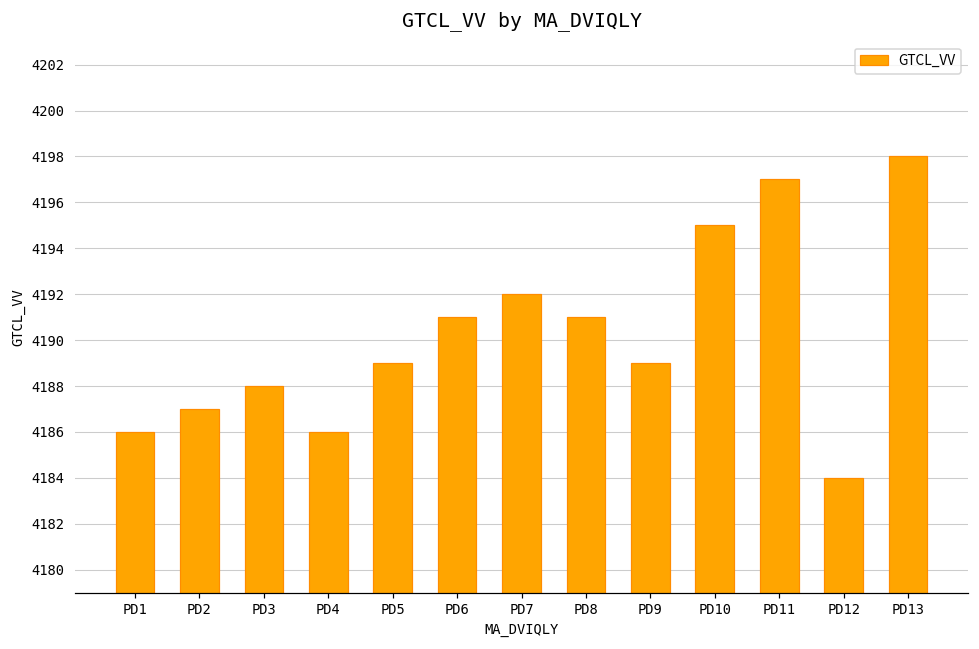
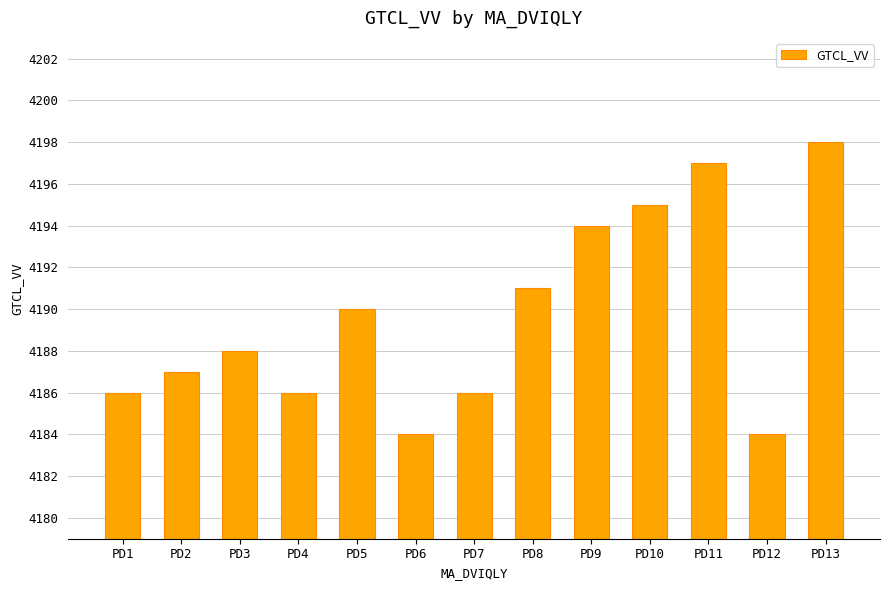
  {
    "PD1": 4186,
    "PD2": 4187,
    "PD3": 4188,
    "PD4": 4186,
-   "PD5": 4189,
-   "PD6": 4191,
-   "PD7": 4192,
+   "PD5": 4190,
+   "PD6": 4184,
+   "PD7": 4186,
    "PD8": 4191,
-   "PD9": 4189,
+   "PD9": 4194,
    "PD10": 4195,
    "PD11": 4197,
    "PD12": 4184,
    "PD13": 4198
  }
